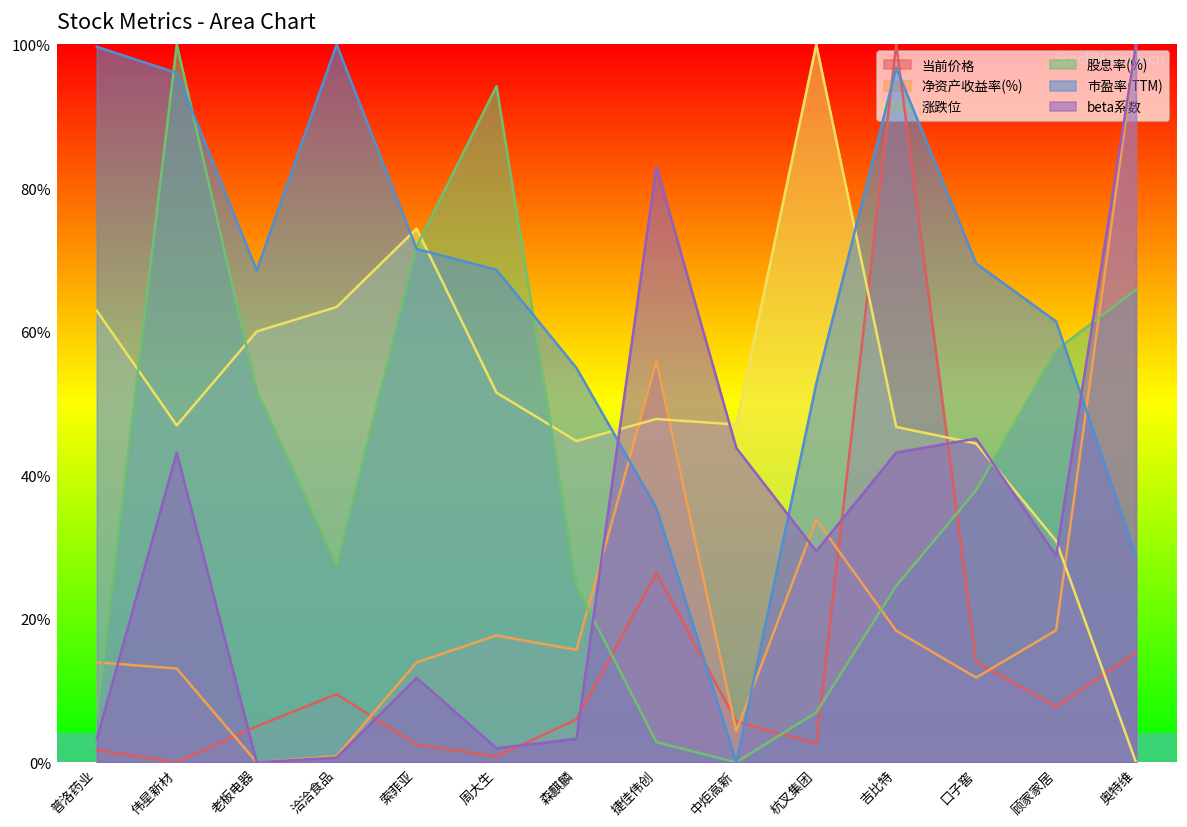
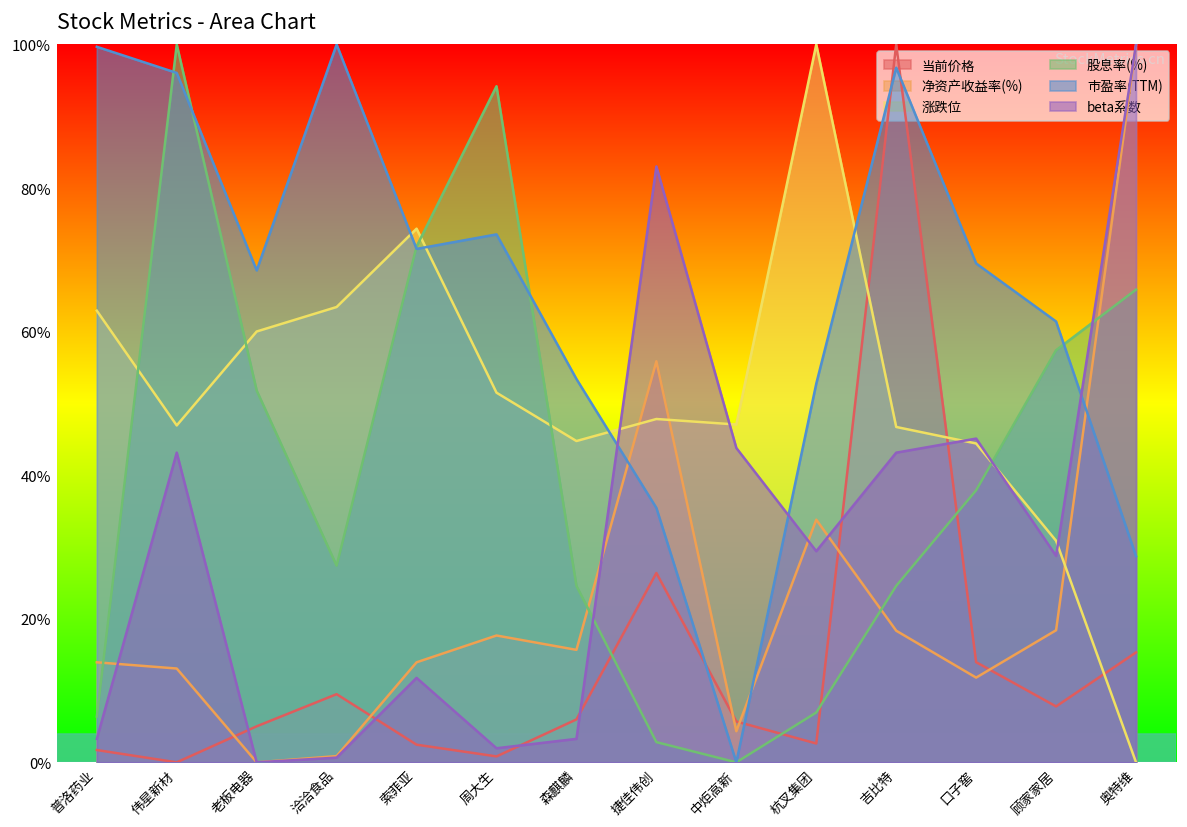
  {
    "股息率(%)": {
      "普洛药业": "6%",
      "伟星新材": "100%",
      "老板电器": "52%",
      "洽洽食品": "27%",
      "周大生": "94%",
      "森麒麟": "25%",
      "杭叉集团": "7%",
      "吉比特": "25%",
      "口子窖": "38%",
      "顾家家居": "57%",
      "奥特维": "66%"
    },
    "市盈率(TTM)": {
      "普洛药业": "100%",
      "伟星新材": "96%",
      "老板电器": "69%",
      "洽洽食品": "100%",
-     "周大生": "69%",
-     "森麒麟": "55%",
+     "周大生": "74%",
+     "森麒麟": "53%",
      "捷佳伟创": "35%",
      "杭叉集团": "53%",
      "口子窖": "69%",
      "顾家家居": "61%",
      "奥特维": "29%"
    },
    "beta系数": {
      "伟星新材": "43%",
      "索菲亚": "12%",
      "捷佳伟创": "83%",
      "中炬高新": "44%",
      "杭叉集团": "29%",
      "吉比特": "43%",
      "口子窖": "45%",
      "顾家家居": "29%"
    }
  }
